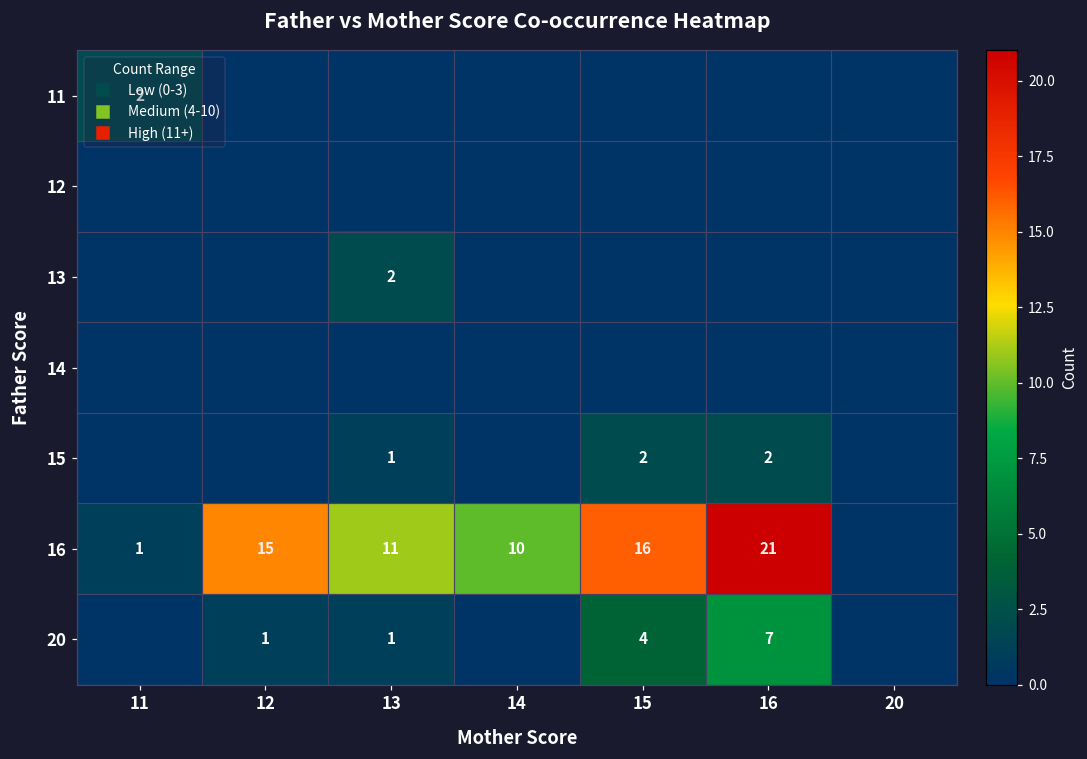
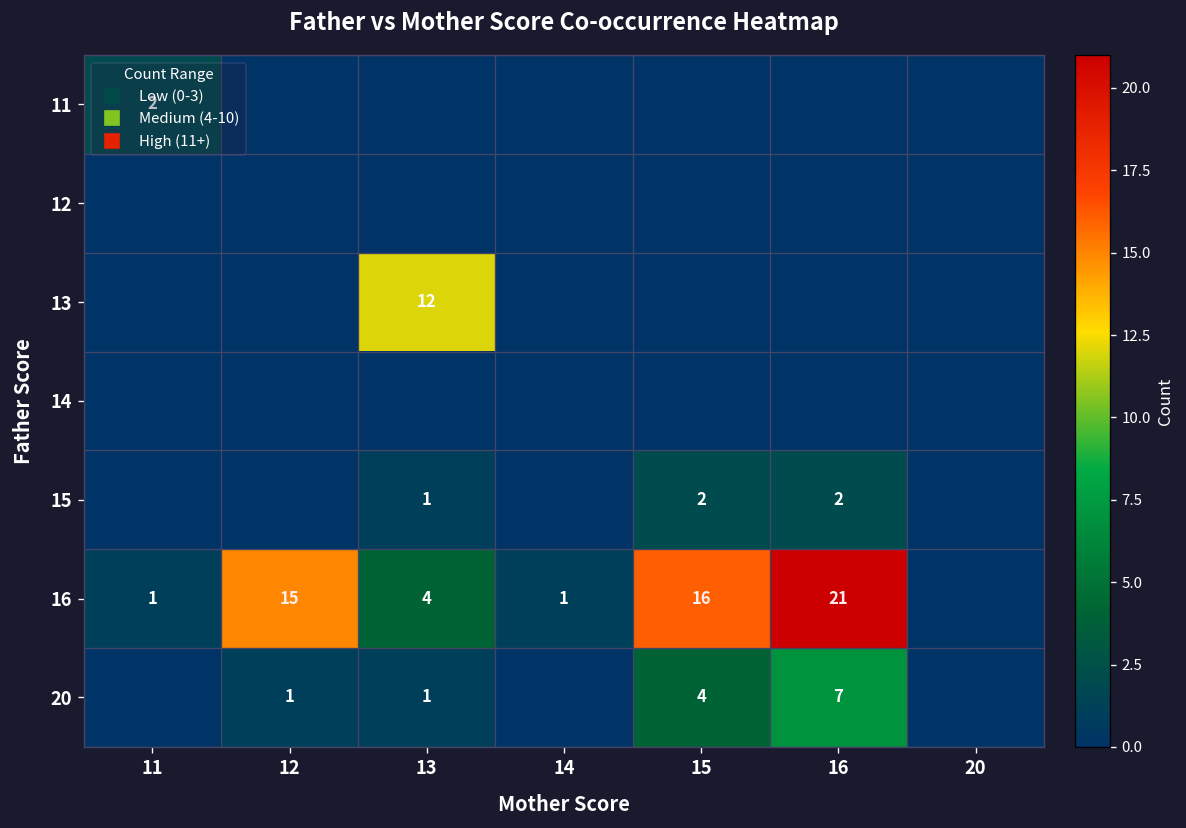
  {
    "13": {
-     "13": 2
+     "13": 12
    },
    "15": {
      "13": 1,
      "15": 2,
      "16": 2
    },
    "16": {
      "11": 1,
      "12": 15,
-     "13": 11,
-     "14": 10,
+     "13": 4,
+     "14": 1,
      "15": 16,
      "16": 21
    },
    "20": {
      "12": 1,
      "13": 1,
      "15": 4,
      "16": 7
    }
  }
